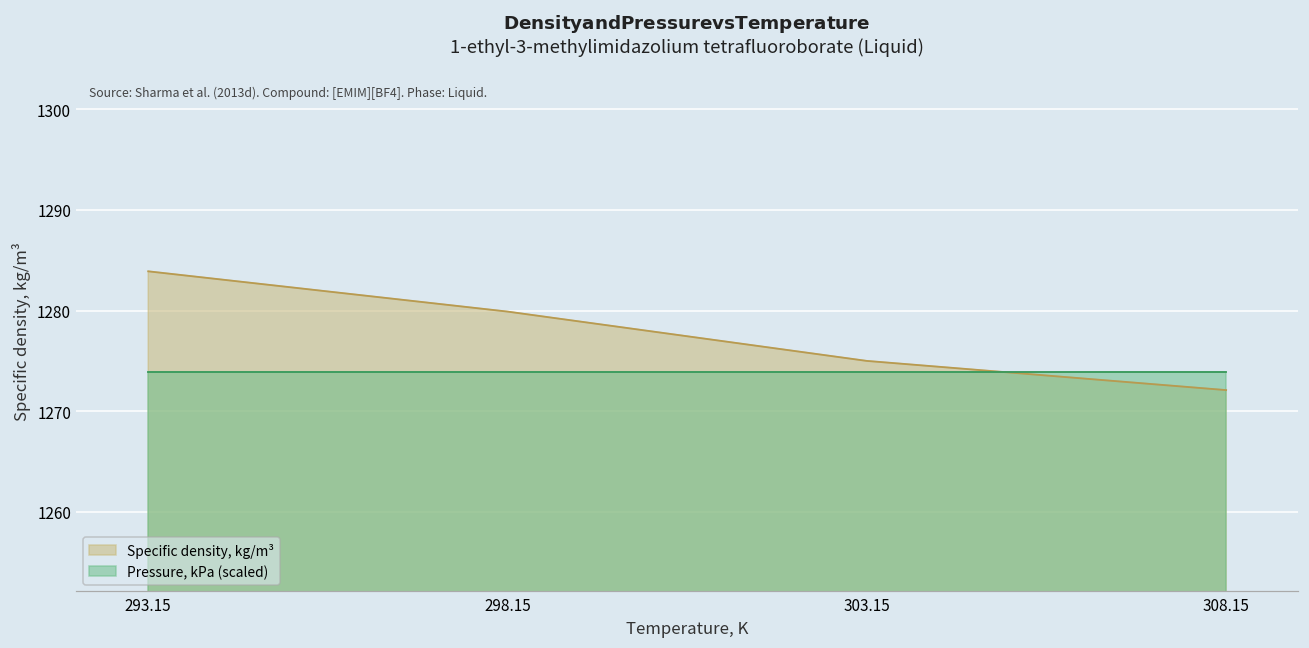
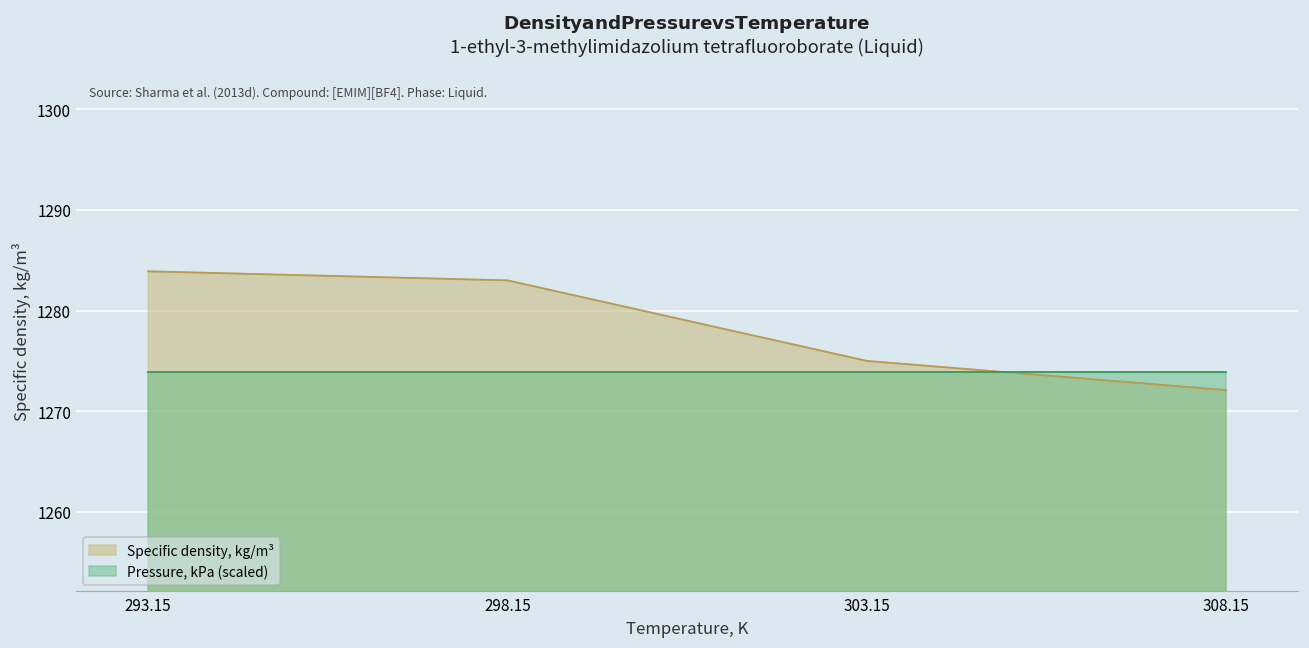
  {
    "Specific density, kg/m³": {
      "293.15": 1284,
-     "298.15": 1280,
+     "298.15": 1283,
      "303.15": 1275,
      "308.15": 1272
    },
    "Pressure, kPa (scaled)": {
      "293.15": 1274,
      "298.15": 1274,
      "303.15": 1274,
      "308.15": 1274
    }
  }
